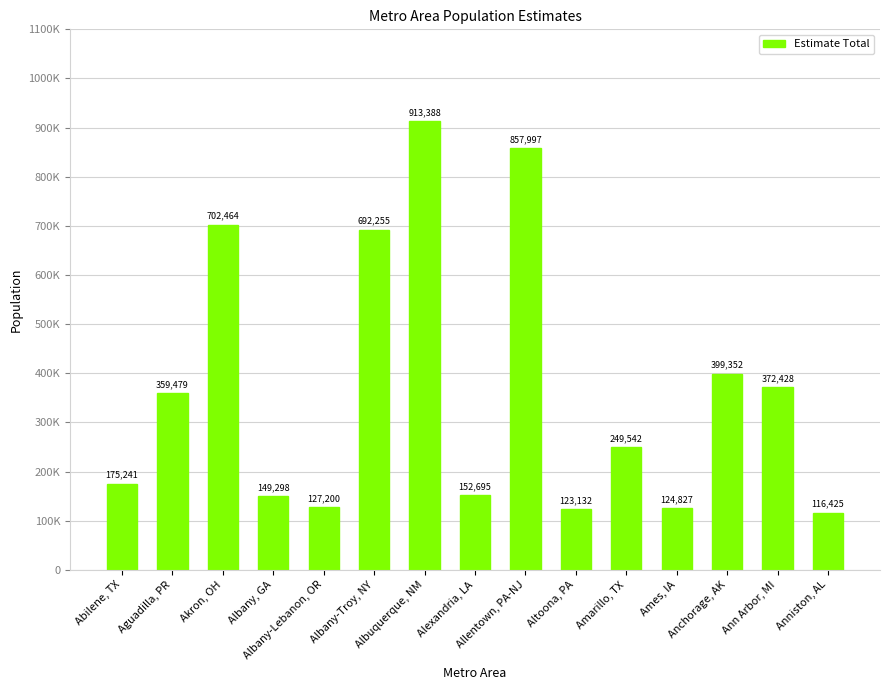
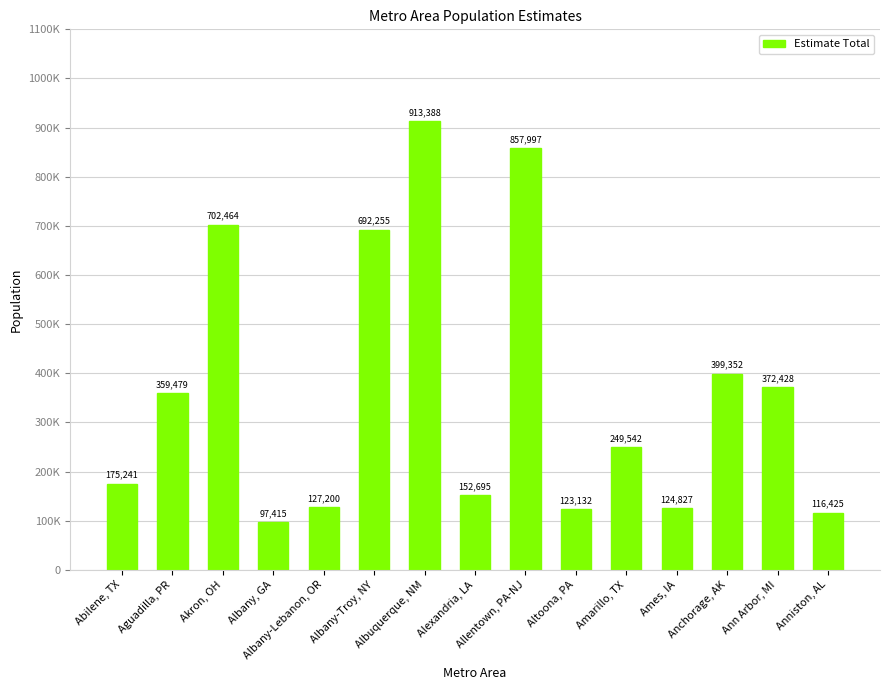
  {
    "Abilene, TX": "175,241",
    "Aguadilla, PR": "359,479",
    "Akron, OH": "702,464",
-   "Albany, GA": "149,298",
+   "Albany, GA": "97,415",
    "Albany-Lebanon, OR": "127,200",
    "Albany-Troy, NY": "692,255",
    "Albuquerque, NM": "913,388",
    "Alexandria, LA": "152,695",
    "Allentown, PA-NJ": "857,997",
    "Altoona, PA": "123,132",
    "Amarillo, TX": "249,542",
    "Ames, IA": "124,827",
    "Anchorage, AK": "399,352",
    "Ann Arbor, MI": "372,428",
    "Anniston, AL": "116,425"
  }
